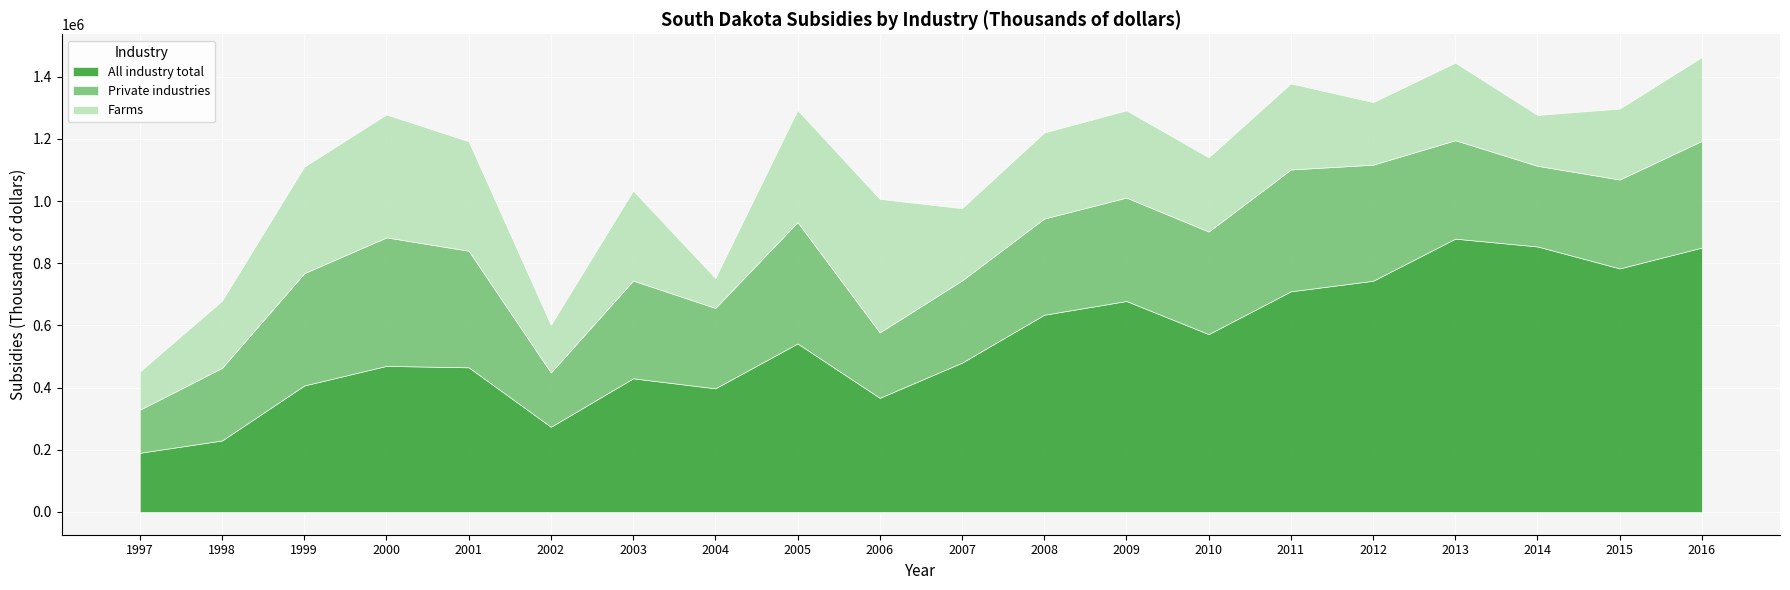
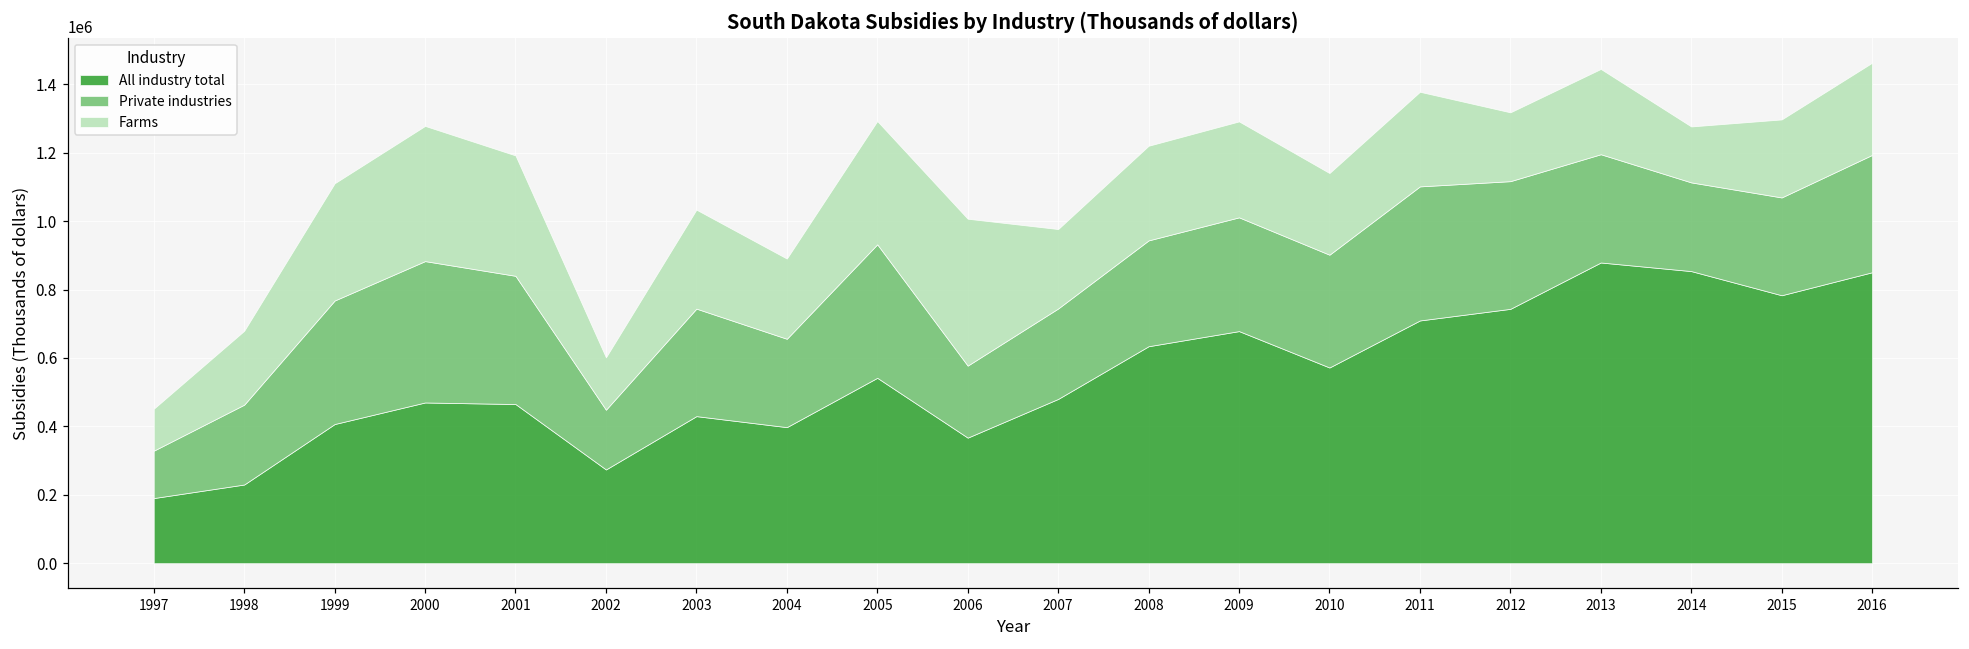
  {
    "All industry total": {
      "1997": 190000,
      "1998": 230000,
      "1999": 410000,
      "2000": 470000,
      "2001": 470000,
      "2002": 270000,
      "2003": 430000,
      "2004": 400000,
      "2005": 540000,
      "2006": 370000,
      "2007": 480000,
      "2008": 630000,
      "2009": 680000,
      "2010": 570000,
      "2011": 710000,
      "2012": 740000,
      "2013": 880000,
      "2014": 850000,
      "2015": 780000,
      "2016": 850000
    },
    "Private industries": {
      "1997": 140000,
      "1998": 230000,
      "1999": 360000,
      "2000": 410000,
      "2001": 370000,
      "2002": 170000,
      "2003": 310000,
      "2004": 260000,
      "2005": 390000,
      "2006": 210000,
      "2007": 260000,
      "2008": 310000,
      "2009": 330000,
      "2010": 330000,
      "2011": 390000,
      "2012": 370000,
      "2013": 320000,
      "2014": 260000,
      "2015": 290000,
      "2016": 340000
    },
    "Farms": {
      "1997": 120000,
      "1998": 220000,
      "1999": 340000,
      "2000": 400000,
      "2001": 350000,
      "2002": 150000,
      "2003": 290000,
-     "2004": 100000,
+     "2004": 230000,
      "2005": 360000,
      "2006": 430000,
      "2007": 230000,
      "2008": 280000,
      "2009": 280000,
      "2010": 240000,
      "2011": 280000,
      "2012": 200000,
      "2013": 250000,
      "2014": 160000,
      "2015": 230000,
      "2016": 270000
    }
  }
